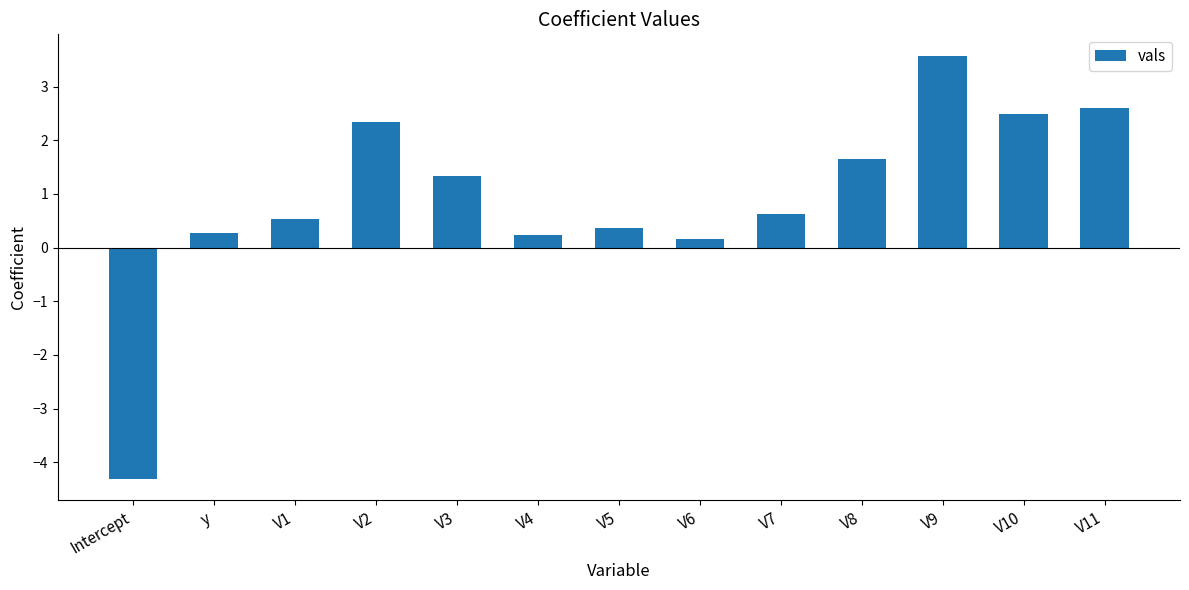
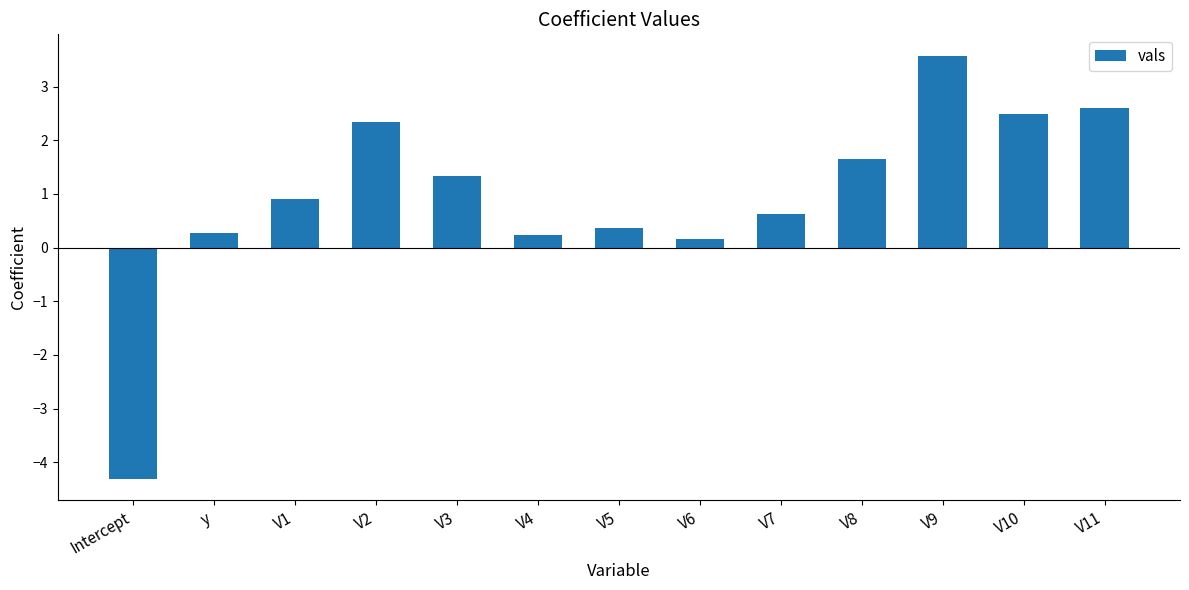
  {
    "Intercept": -4.3,
    "y": 0.3,
-   "V1": 0.5,
+   "V1": 0.9,
    "V2": 2.3,
    "V3": 1.3,
    "V4": 0.2,
    "V5": 0.4,
    "V6": 0.2,
    "V7": 0.6,
    "V8": 1.6,
    "V9": 3.6,
    "V10": 2.5,
    "V11": 2.6
  }
